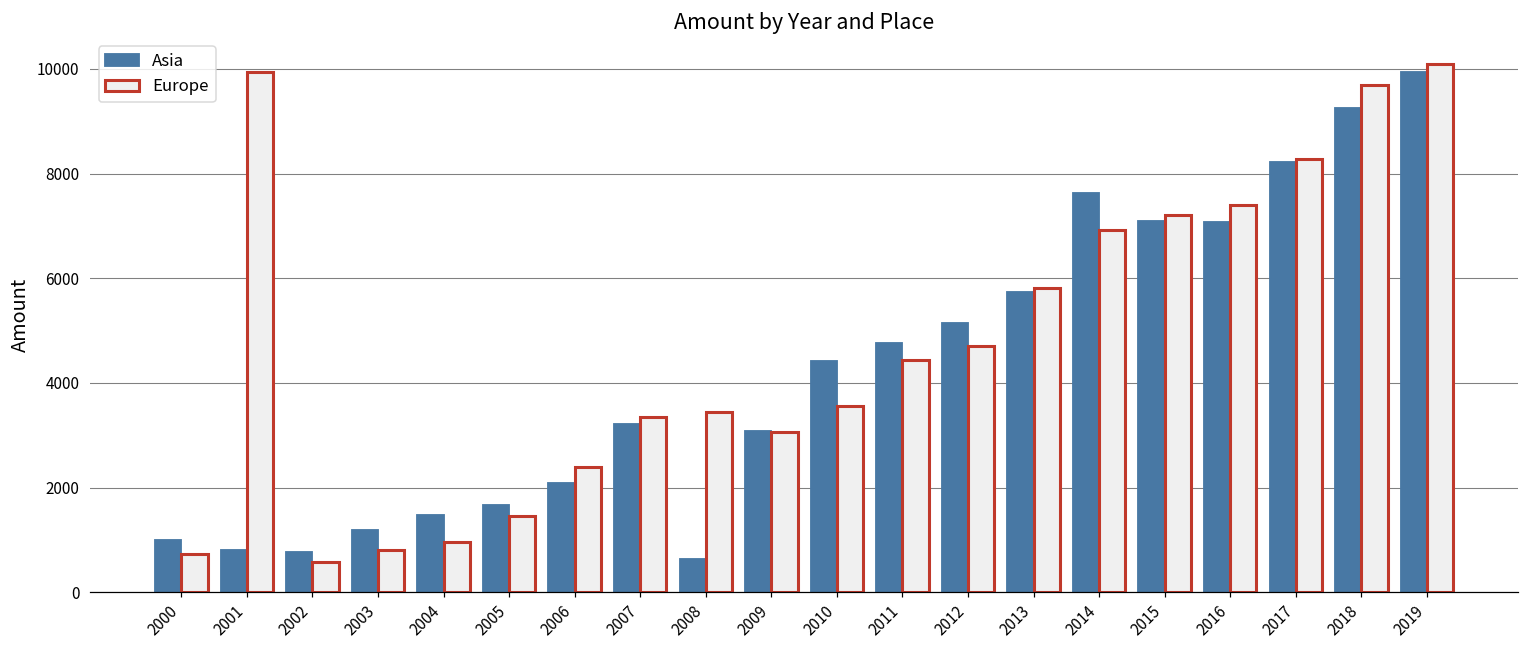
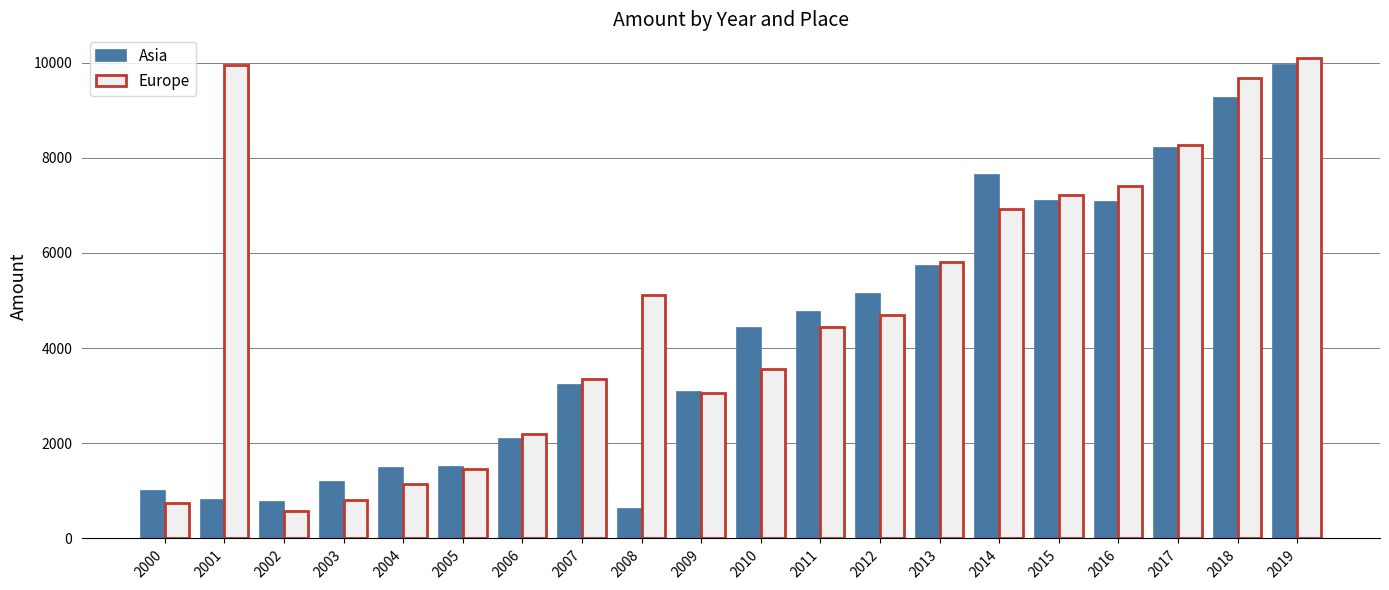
  {
    "Asia": {
      "2000": 1000,
      "2001": 800,
      "2002": 800,
      "2003": 1200,
      "2004": 1500,
-     "2005": 1700,
+     "2005": 1500,
      "2006": 2100,
      "2007": 3200,
      "2008": 600,
      "2009": 3100,
      "2010": 4400,
      "2011": 4800,
      "2012": 5100,
      "2013": 5700,
      "2014": 7600,
      "2015": 7100,
      "2016": 7100,
      "2017": 8200,
      "2018": 9200,
      "2019": 9900
    },
    "Europe": {
      "2000": 700,
      "2001": 9900,
      "2002": 600,
      "2003": 800,
-     "2004": 1000,
+     "2004": 1200,
      "2005": 1500,
-     "2006": 2400,
+     "2006": 2200,
      "2007": 3400,
-     "2008": 3400,
+     "2008": 5100,
      "2009": 3100,
      "2010": 3600,
      "2011": 4400,
      "2012": 4700,
      "2013": 5800,
      "2014": 6900,
      "2015": 7200,
      "2016": 7400,
      "2017": 8300,
      "2018": 9700,
      "2019": 10100
    }
  }
